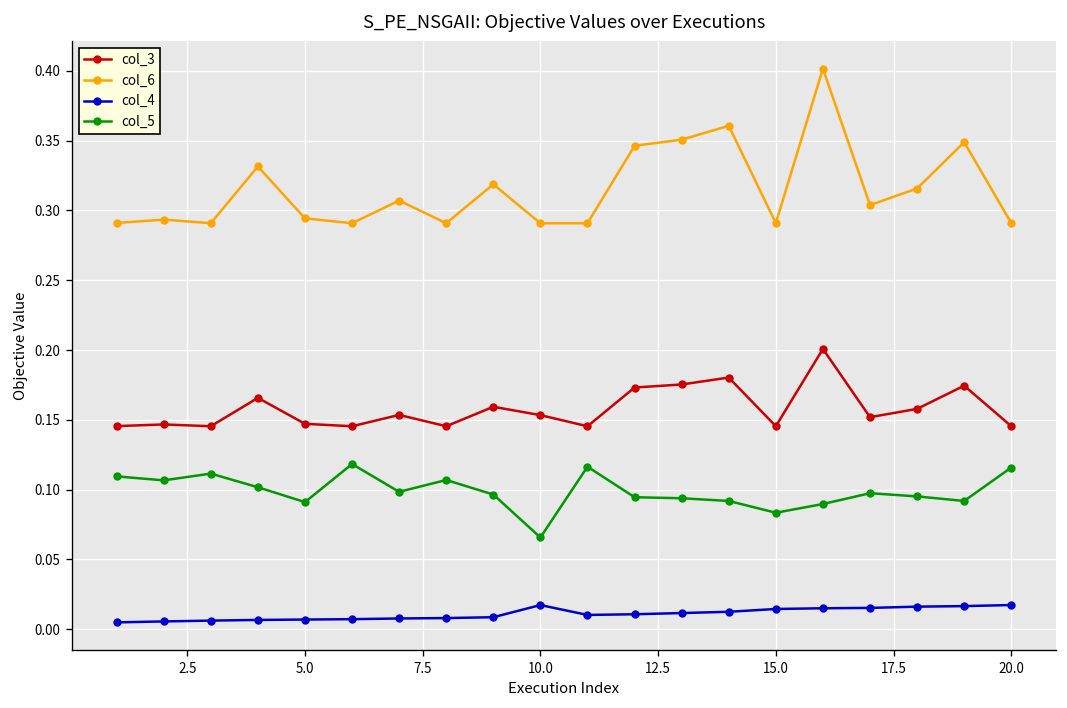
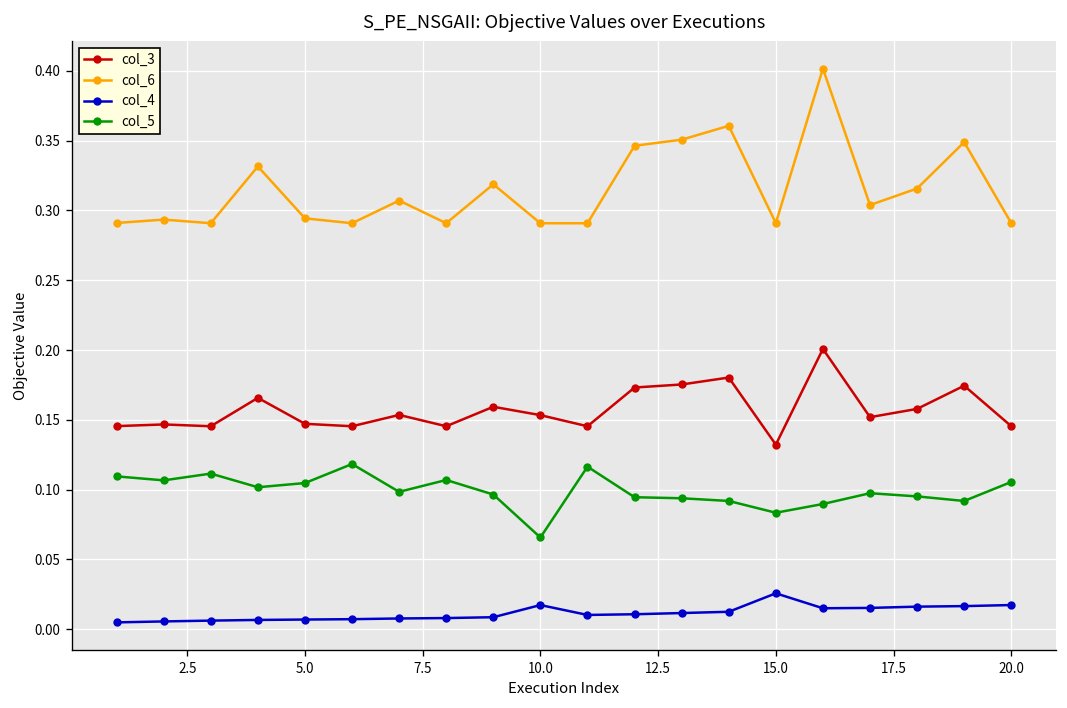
  {
    "col_3": {
      "5.0": 0.147,
      "10.0": 0.153,
-     "15.0": 0.145,
+     "15.0": 0.132,
      "20.0": 0.145
    },
    "col_6": {
      "5.0": 0.294,
      "10.0": 0.291,
      "15.0": 0.291,
      "20.0": 0.291
    },
    "col_4": {
      "5.0": 0.007,
      "10.0": 0.017,
-     "15.0": 0.015,
+     "15.0": 0.026,
      "20.0": 0.017
    },
    "col_5": {
-     "5.0": 0.091,
+     "5.0": 0.105,
      "10.0": 0.066,
      "15.0": 0.083,
-     "20.0": 0.116
+     "20.0": 0.106
    }
  }
